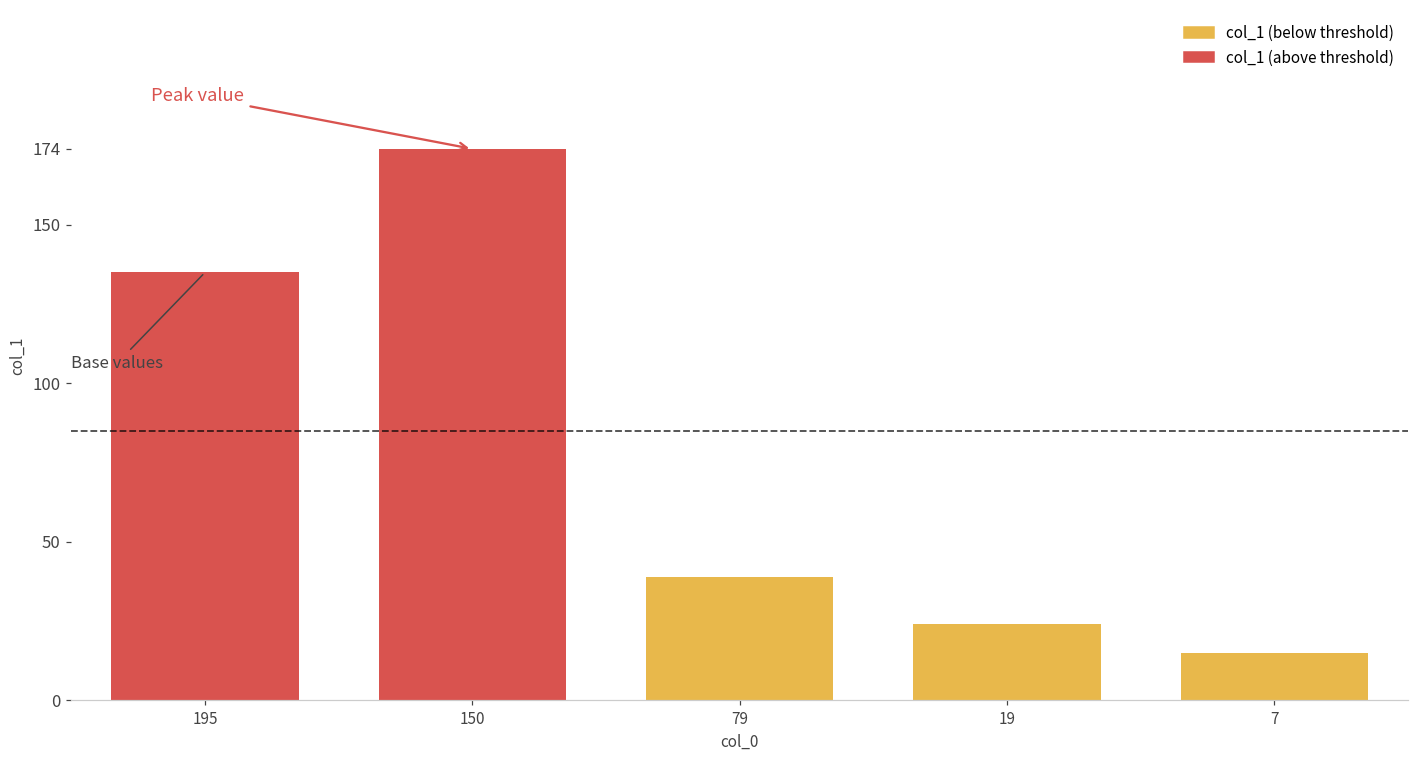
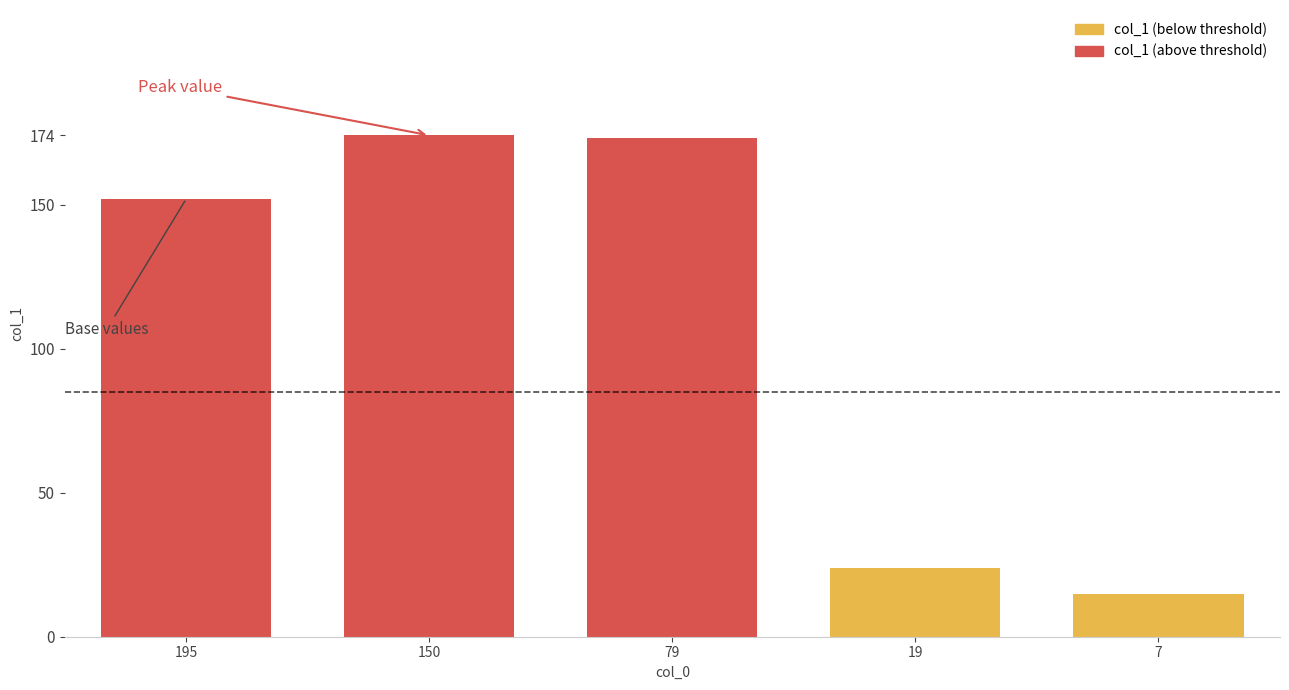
  {
-   "195": 135,
+   "195": 152,
    "150": 174,
-   "79": 39,
+   "79": 173,
    "19": 24,
    "7": 15
  }
